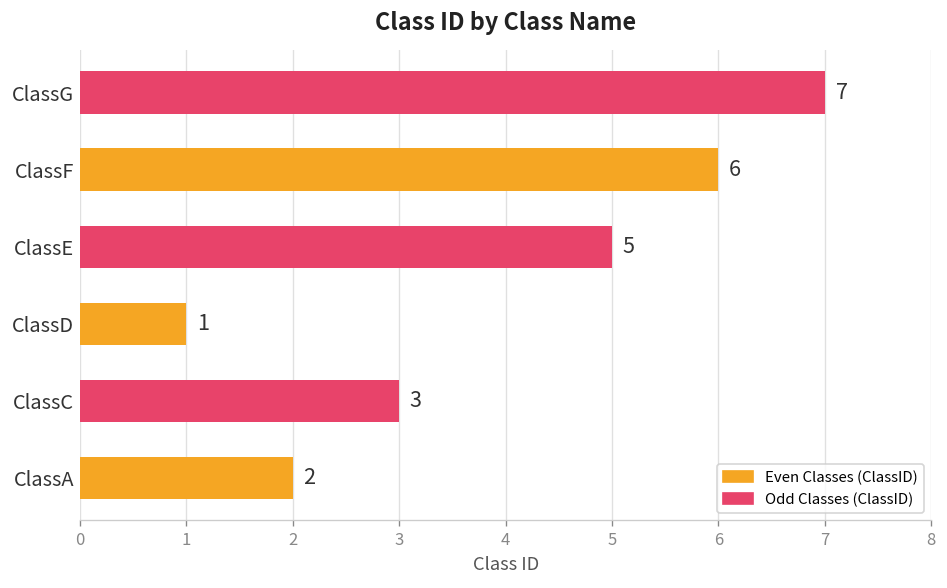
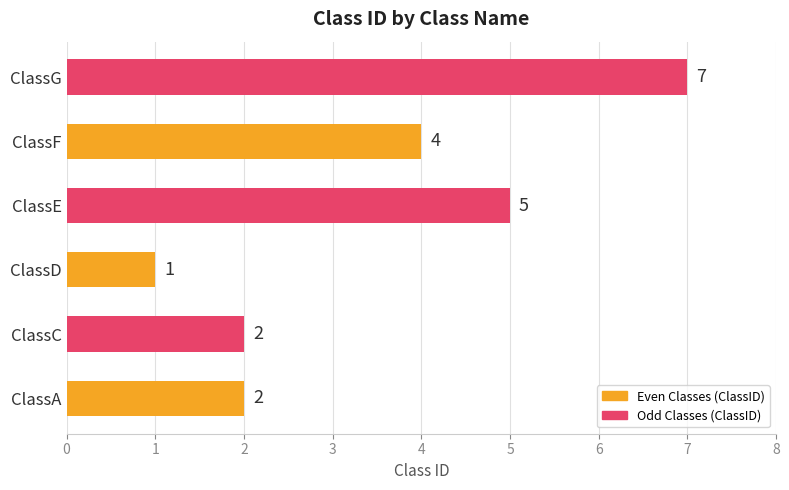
  {
    "ClassG": 7,
-   "ClassF": 6,
+   "ClassF": 4,
    "ClassE": 5,
    "ClassD": 1,
-   "ClassC": 3,
+   "ClassC": 2,
    "ClassA": 2
  }
